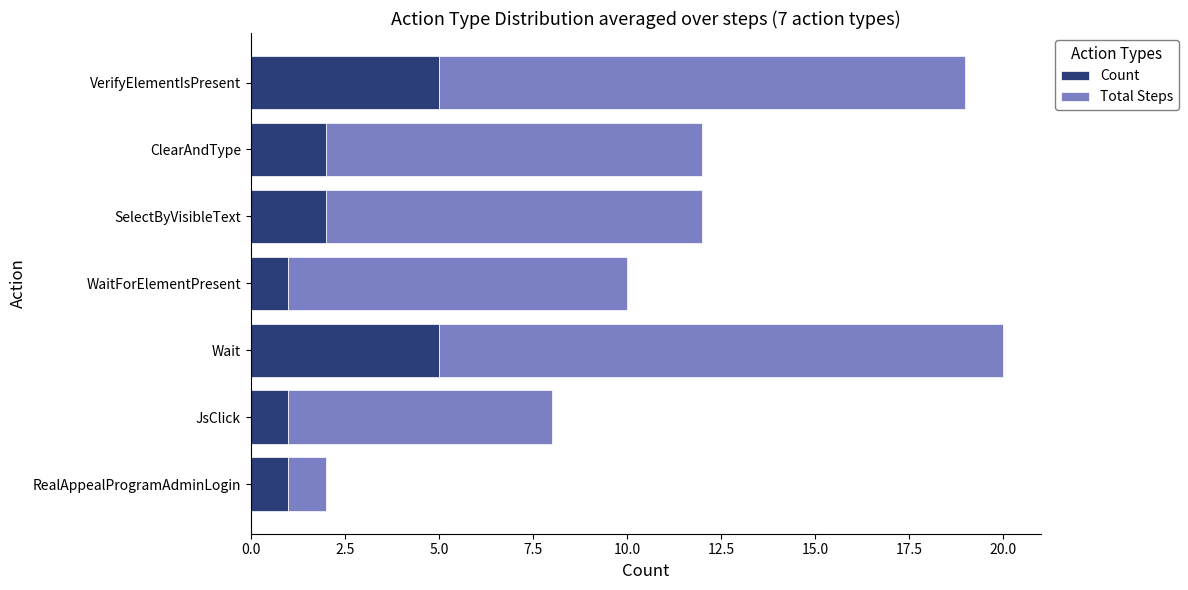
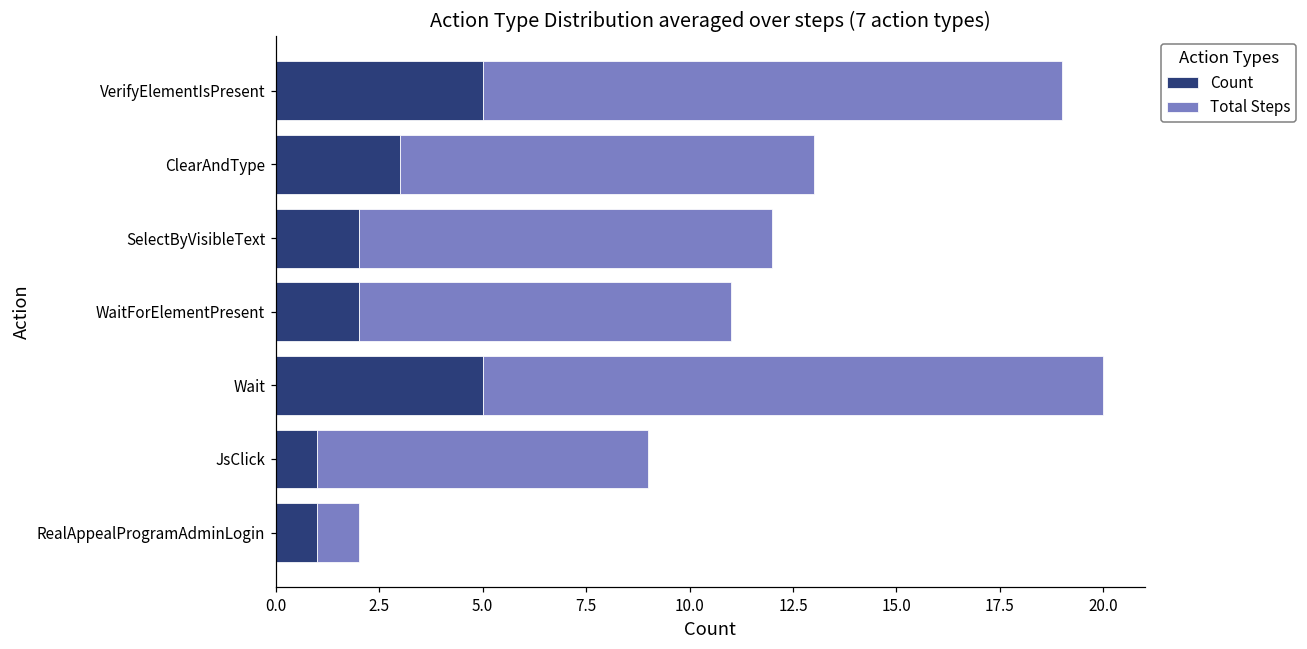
  {
    "Count": {
      "VerifyElementIsPresent": 5,
-     "ClearAndType": 2,
+     "ClearAndType": 3,
      "SelectByVisibleText": 2,
-     "WaitForElementPresent": 1,
+     "WaitForElementPresent": 2,
      "Wait": 5,
      "JsClick": 1,
      "RealAppealProgramAdminLogin": 1
    },
    "Total Steps": {
      "VerifyElementIsPresent": 14,
      "ClearAndType": 10,
      "SelectByVisibleText": 10,
      "WaitForElementPresent": 9,
      "Wait": 15,
-     "JsClick": 7,
+     "JsClick": 8,
      "RealAppealProgramAdminLogin": 1
    }
  }
